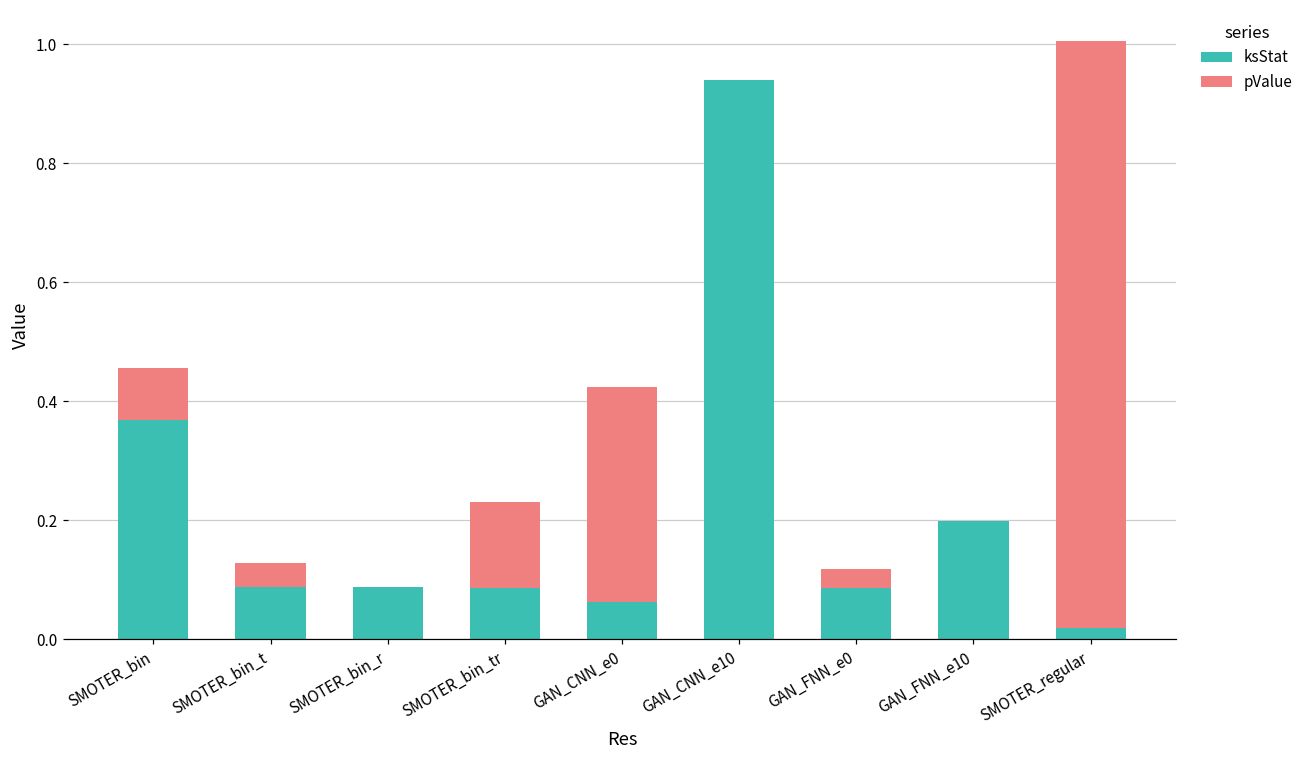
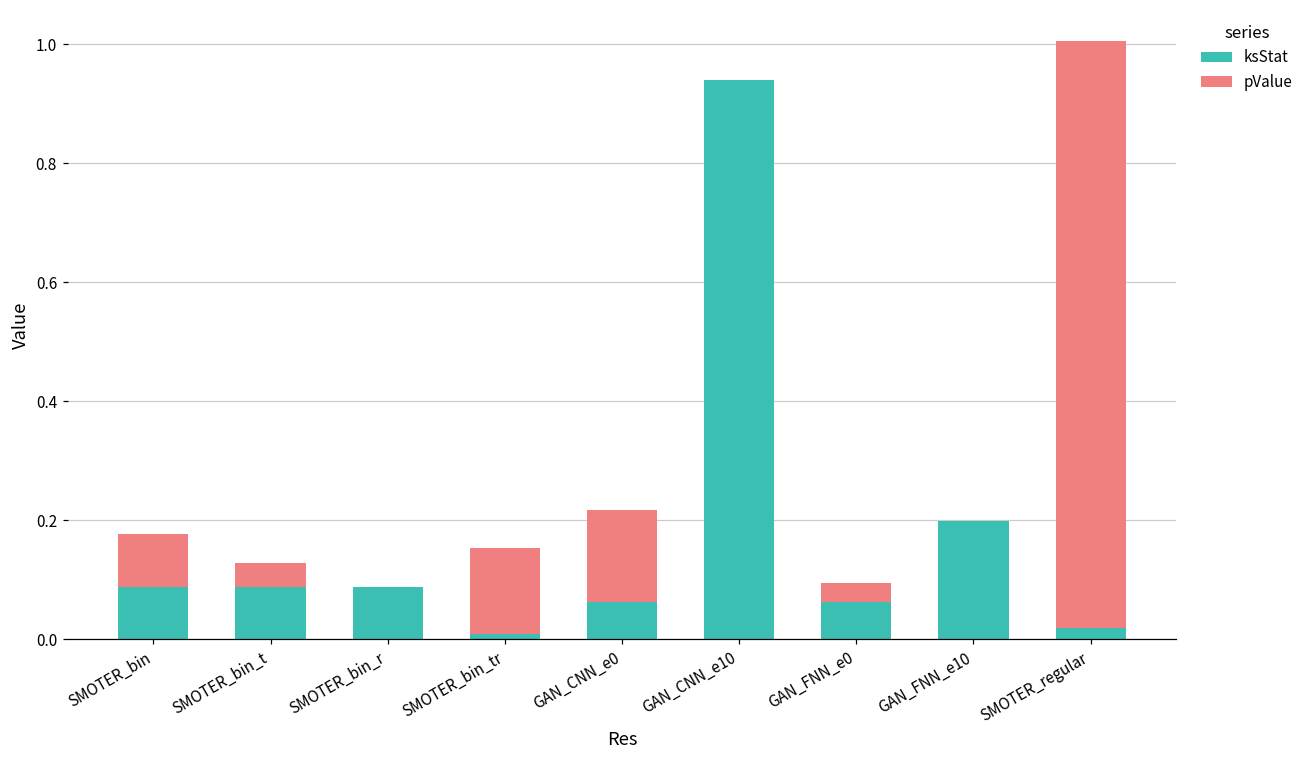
  {
    "ksStat": {
-     "SMOTER_bin": 0.37,
+     "SMOTER_bin": 0.09,
      "SMOTER_bin_t": 0.09,
      "SMOTER_bin_r": 0.09,
-     "SMOTER_bin_tr": 0.09,
+     "SMOTER_bin_tr": 0.01,
      "GAN_CNN_e0": 0.06,
      "GAN_CNN_e10": 0.94,
-     "GAN_FNN_e0": 0.09,
+     "GAN_FNN_e0": 0.06,
      "GAN_FNN_e10": 0.20,
      "SMOTER_regular": 0.02
    },
    "pValue": {
      "SMOTER_bin": 0.09,
      "SMOTER_bin_t": 0.04,
      "SMOTER_bin_tr": 0.15,
-     "GAN_CNN_e0": 0.36,
+     "GAN_CNN_e0": 0.15,
      "GAN_CNN_e10": 0.00,
      "GAN_FNN_e0": 0.03,
      "GAN_FNN_e10": 0.00,
      "SMOTER_regular": 0.99
    }
  }
